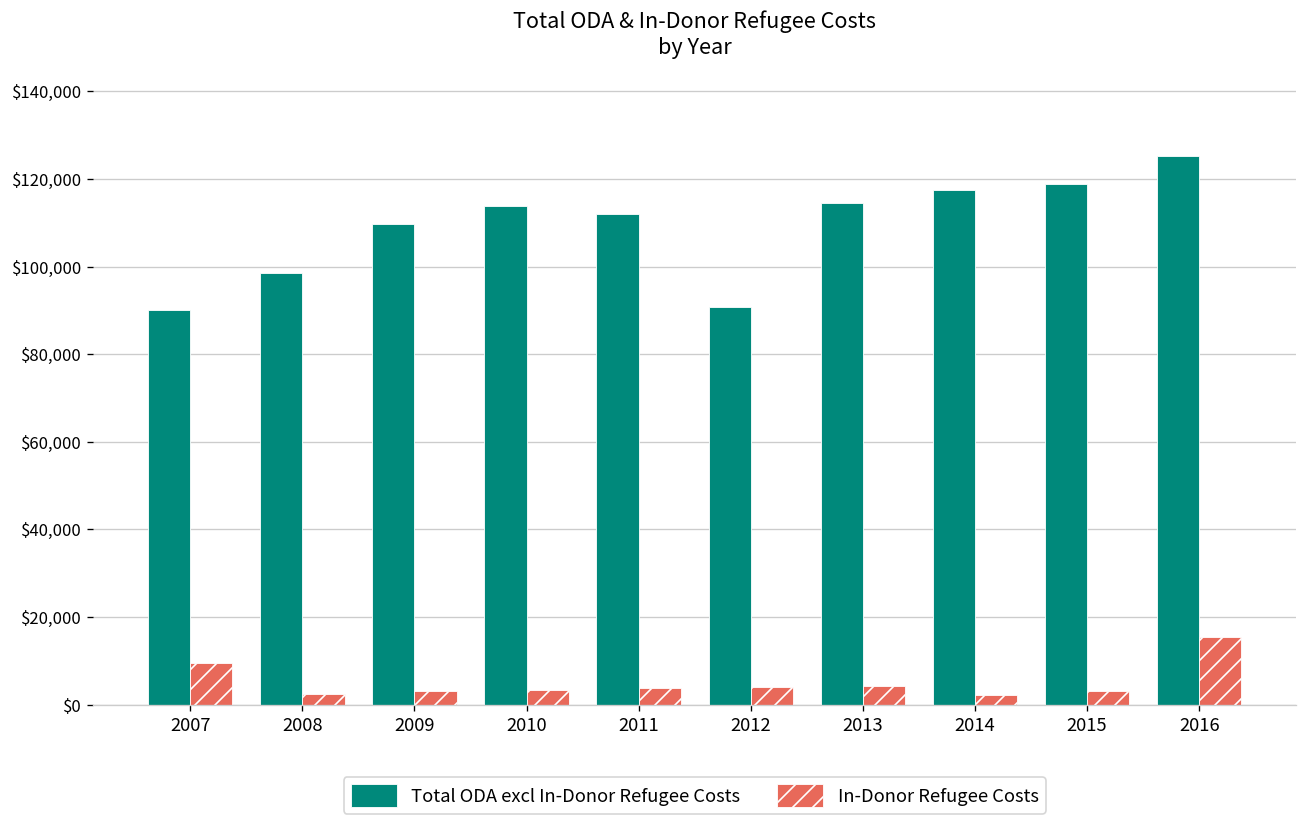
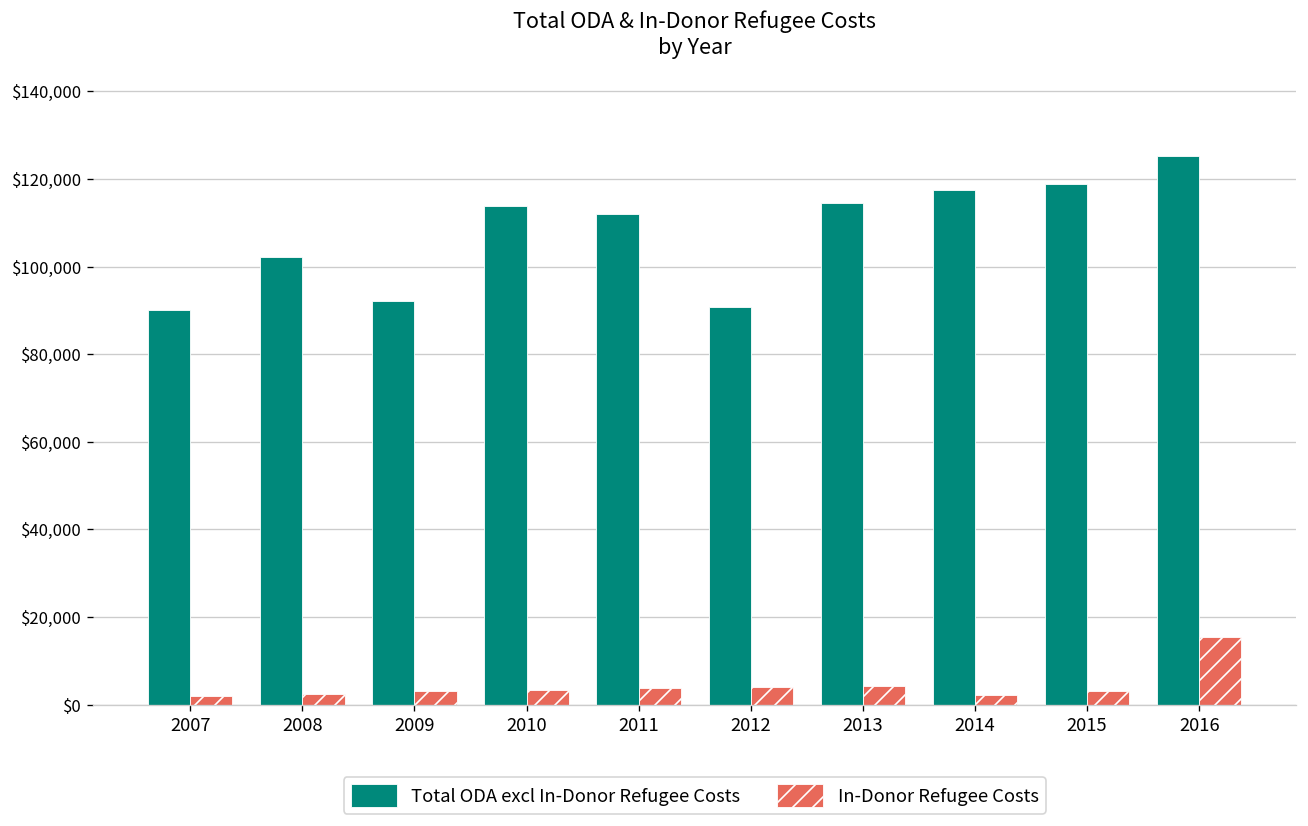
  {
    "Total ODA excl In-Donor Refugee Costs": {
      "2007": "$90,000",
-     "2008": "$98,000",
-     "2009": "$110,000",
+     "2008": "$102,000",
+     "2009": "$92,000",
      "2010": "$114,000",
      "2011": "$112,000",
      "2012": "$91,000",
      "2013": "$114,000",
      "2014": "$117,000",
      "2015": "$119,000",
      "2016": "$125,000"
    },
    "In-Donor Refugee Costs": {
-     "2007": "$10,000",
+     "2007": "$2,000",
      "2008": "$2,000",
      "2009": "$3,000",
      "2010": "$3,000",
      "2011": "$4,000",
      "2012": "$4,000",
      "2013": "$4,000",
      "2014": "$2,000",
      "2015": "$3,000",
      "2016": "$15,000"
    }
  }
